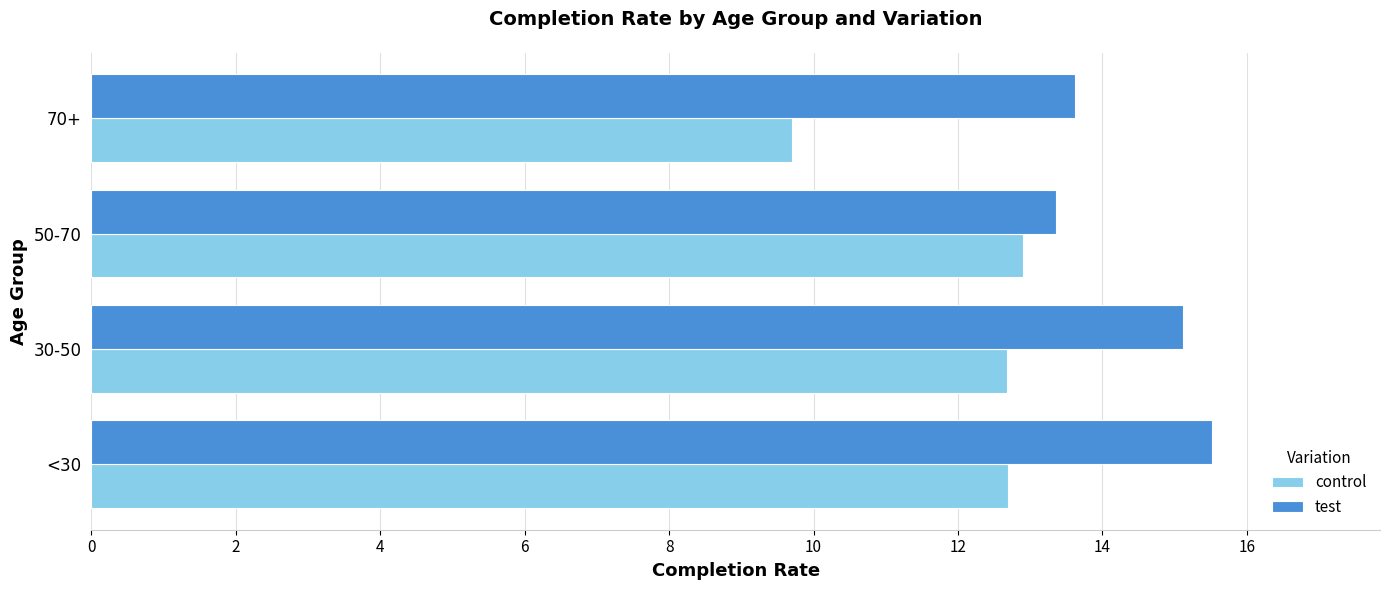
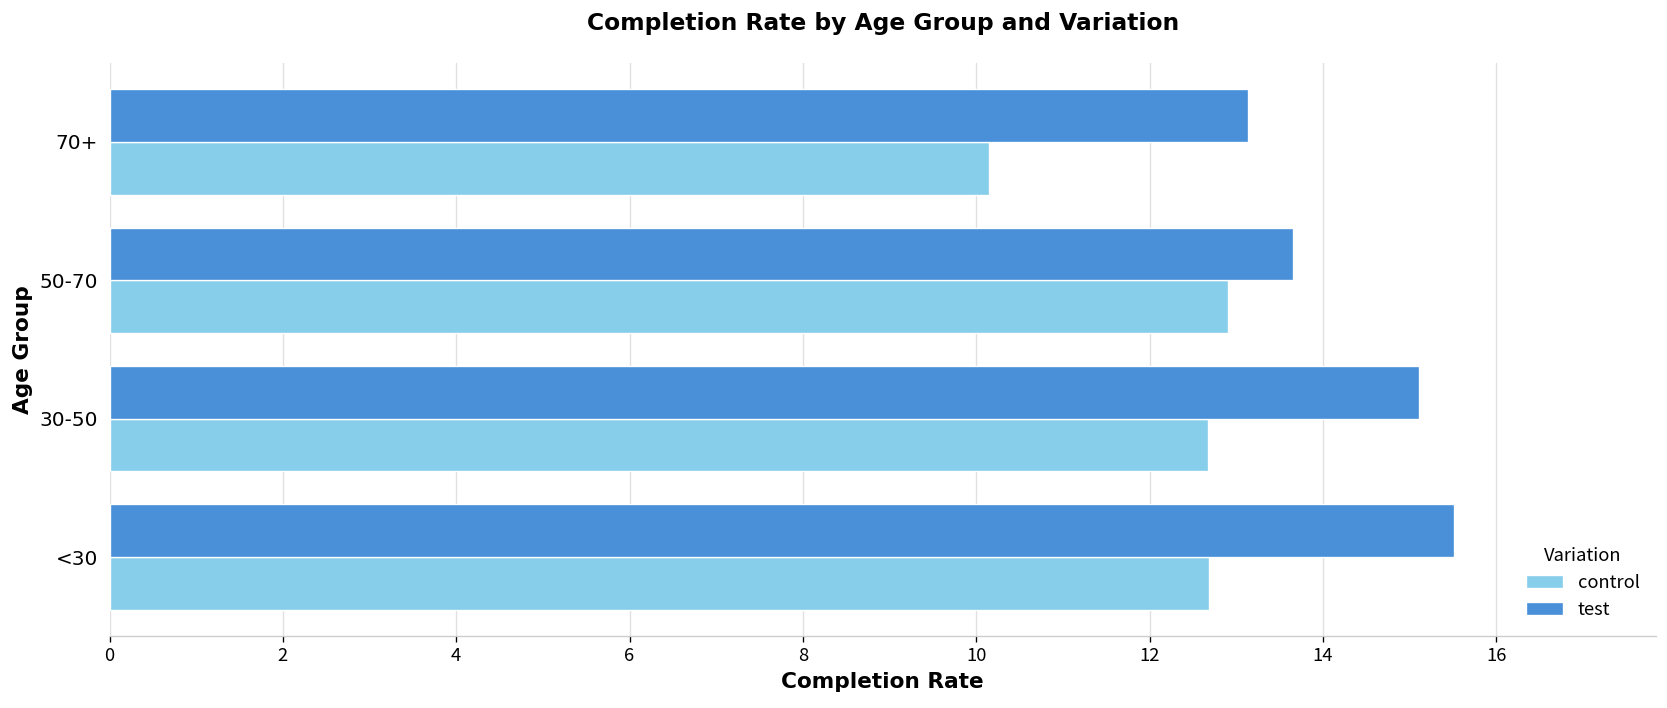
  {
    "control": {
-     "70+": 9.7,
+     "70+": 10.1,
      "50-70": 12.9,
      "30-50": 12.7,
      "<30": 12.7
    },
    "test": {
-     "70+": 13.6,
-     "50-70": 13.4,
+     "70+": 13.1,
+     "50-70": 13.7,
      "30-50": 15.1,
      "<30": 15.5
    }
  }
